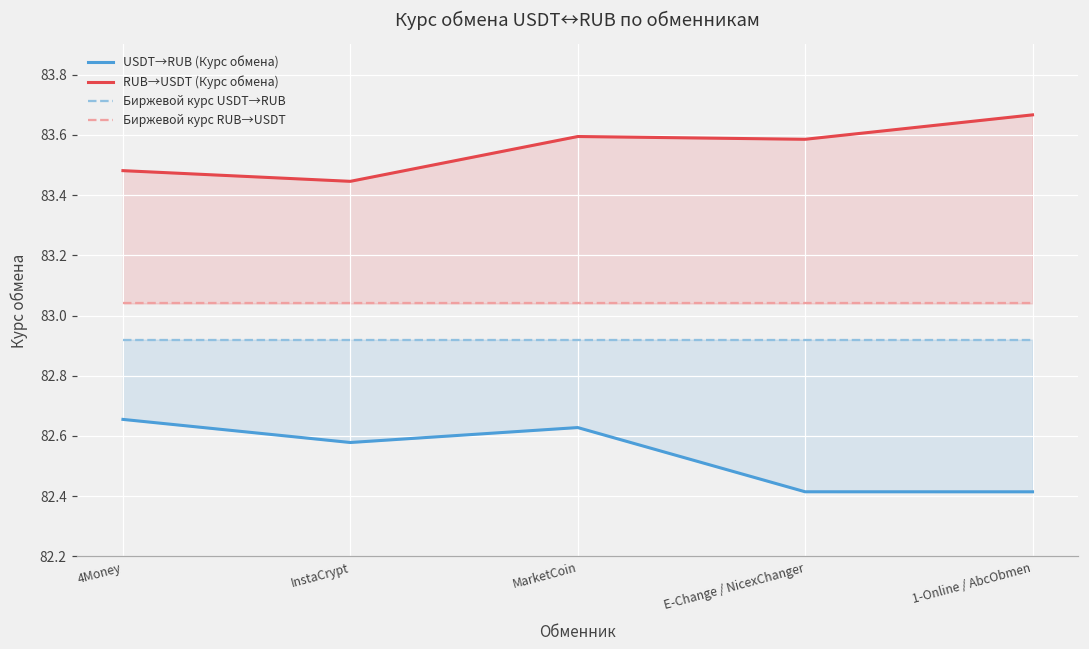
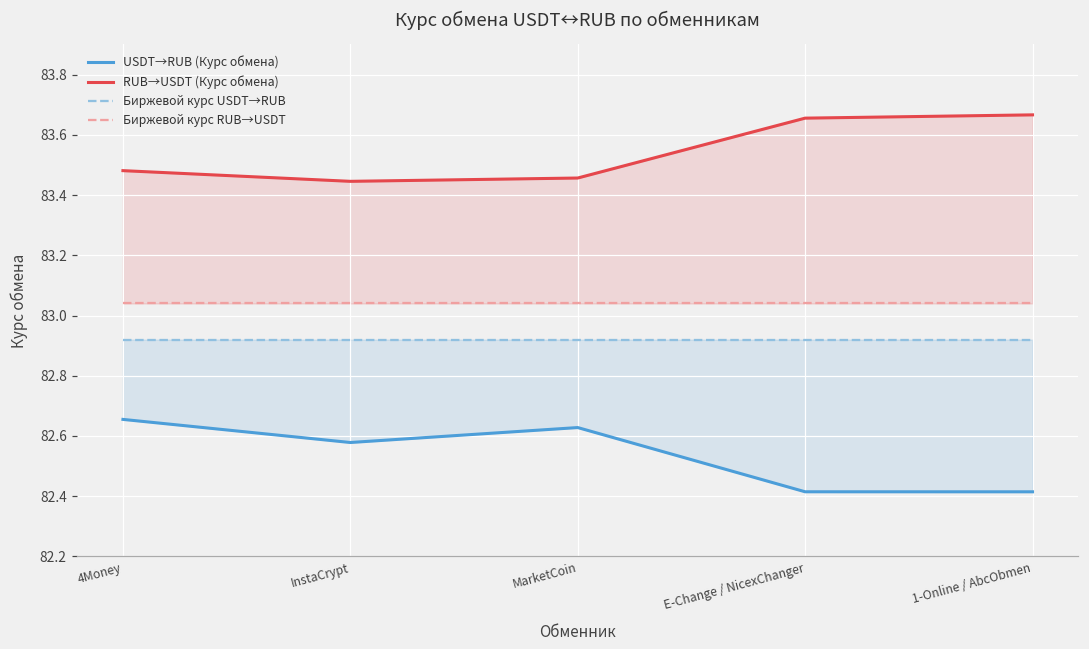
  {
    "USDT→RUB (Курс обмена)": {
      "4Money": 82.66,
      "InstaCrypt": 82.58,
      "MarketCoin": 82.63,
      "E-Change / NicexChanger": 82.41,
      "1-Online / AbcObmen": 82.41
    },
    "RUB→USDT (Курс обмена)": {
      "4Money": 83.48,
      "InstaCrypt": 83.45,
-     "MarketCoin": 83.59,
-     "E-Change / NicexChanger": 83.59,
+     "MarketCoin": 83.46,
+     "E-Change / NicexChanger": 83.66,
      "1-Online / AbcObmen": 83.67
    },
    "Биржевой курс USDT→RUB": {
      "4Money": 82.92,
      "InstaCrypt": 82.92,
      "MarketCoin": 82.92,
      "E-Change / NicexChanger": 82.92,
      "1-Online / AbcObmen": 82.92
    },
    "Биржевой курс RUB→USDT": {
      "4Money": 83.04,
      "InstaCrypt": 83.04,
      "MarketCoin": 83.04,
      "E-Change / NicexChanger": 83.04,
      "1-Online / AbcObmen": 83.04
    }
  }
